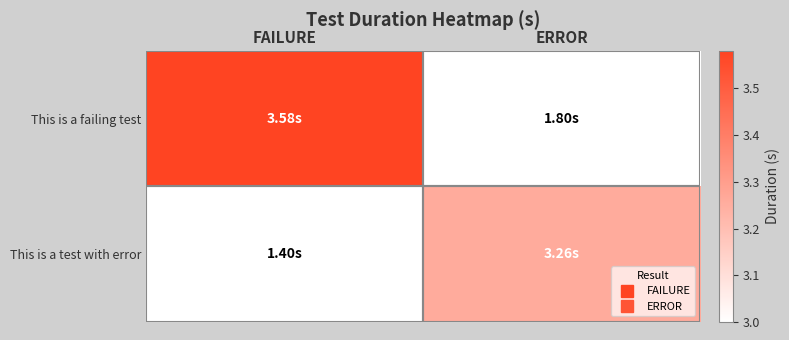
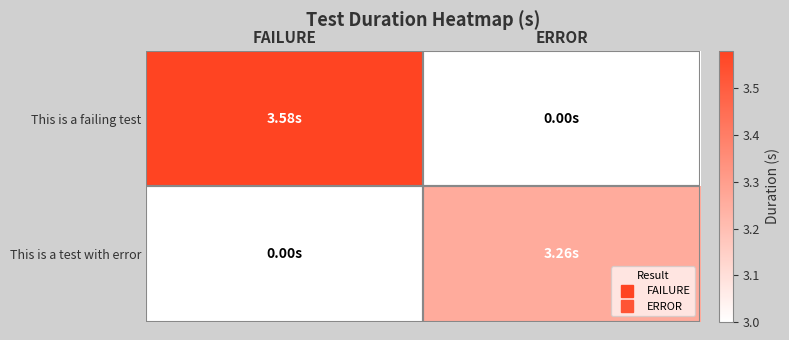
  {
    "This is a failing test": {
      "FAILURE": "3.58s",
-     "ERROR": "1.80s"
+     "ERROR": "0.00s"
    },
    "This is a test with error": {
-     "FAILURE": "1.40s",
+     "FAILURE": "0.00s",
      "ERROR": "3.26s"
    }
  }
